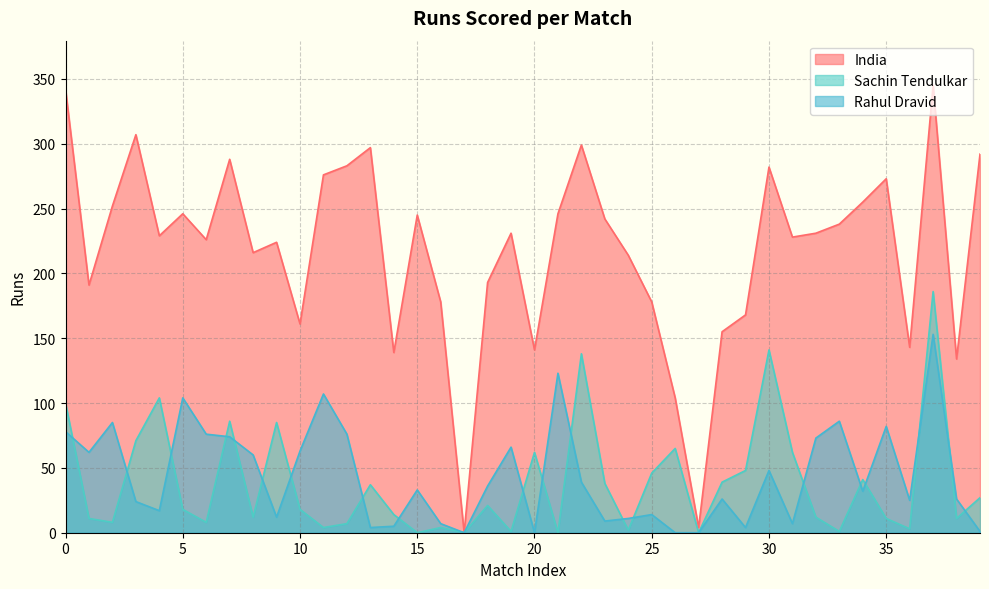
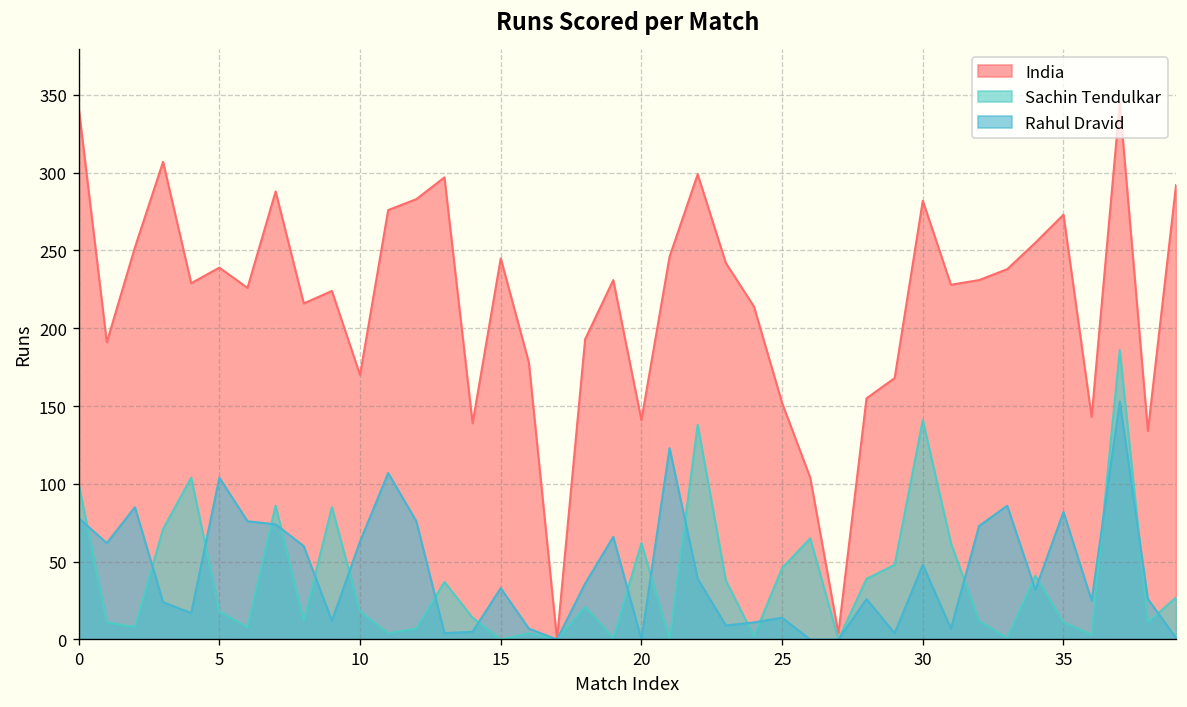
  {
    "India": {
      "0": 342,
-     "5": 246,
-     "10": 161,
+     "5": 239,
+     "10": 170,
      "15": 245,
      "20": 141,
-     "25": 178,
+     "25": 152,
      "30": 282,
      "35": 273
    }
  }
